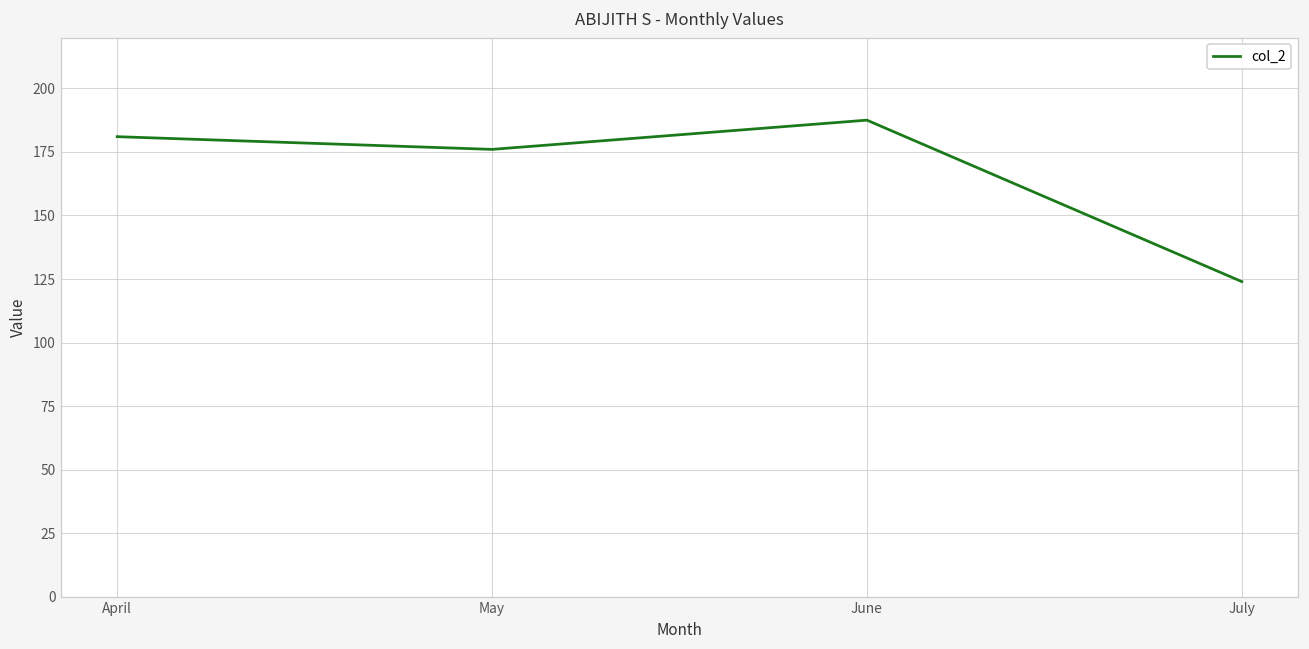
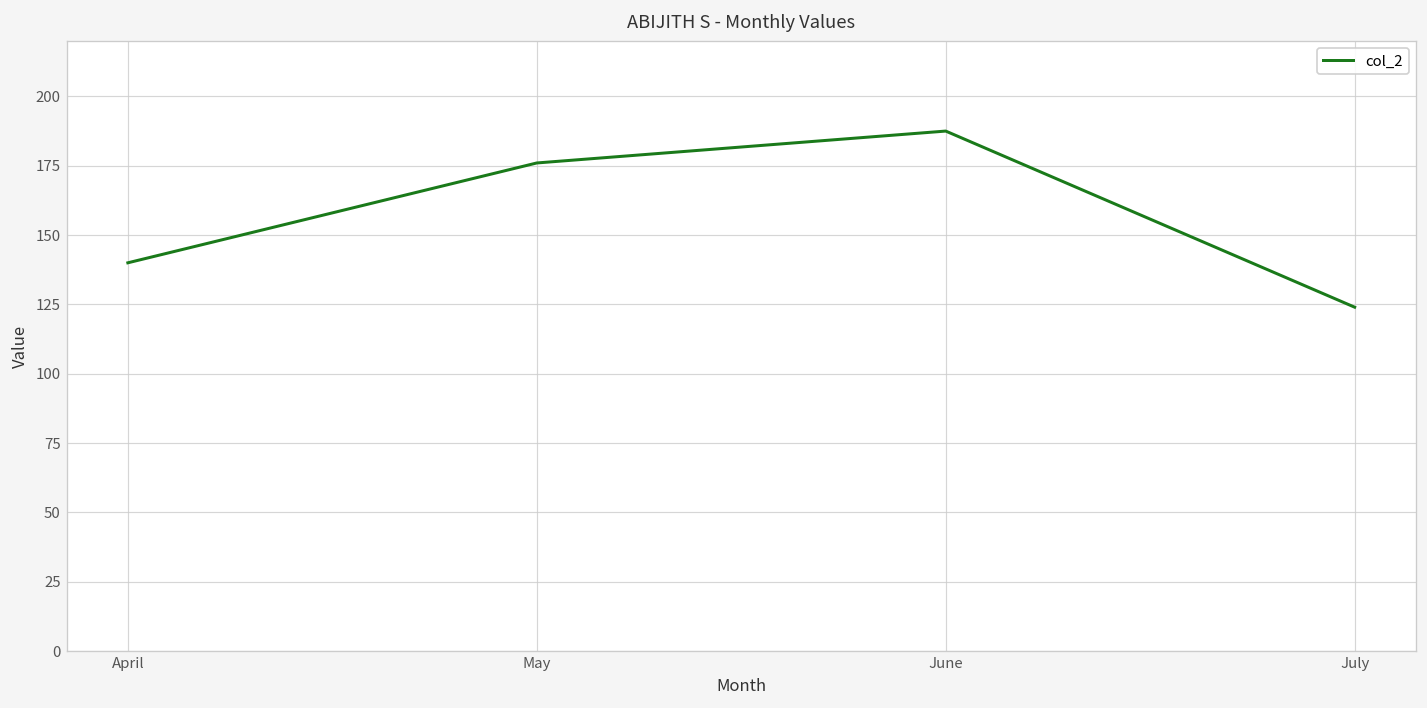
  {
-   "April": 181,
+   "April": 140,
    "May": 176,
    "June": 188,
    "July": 124
  }
